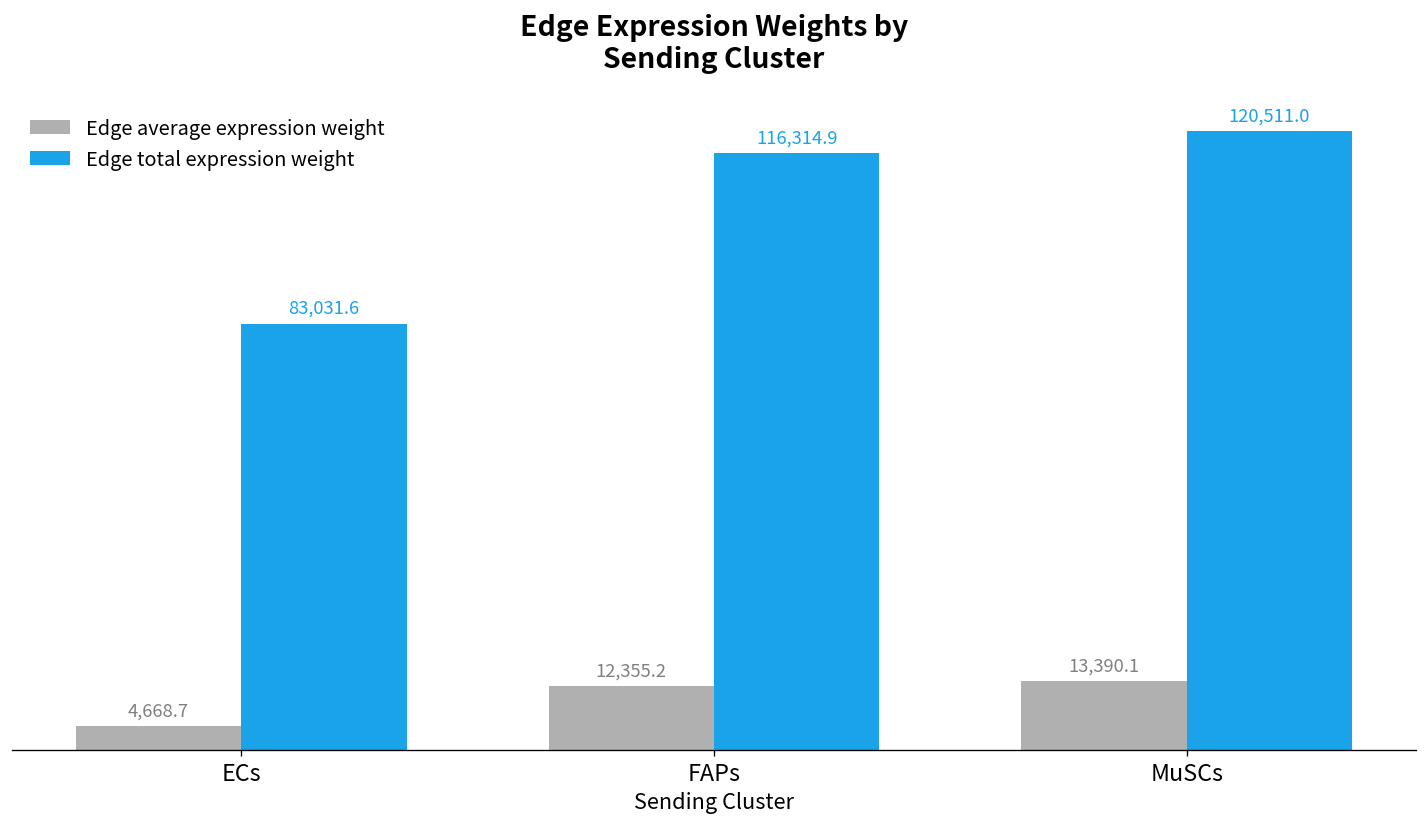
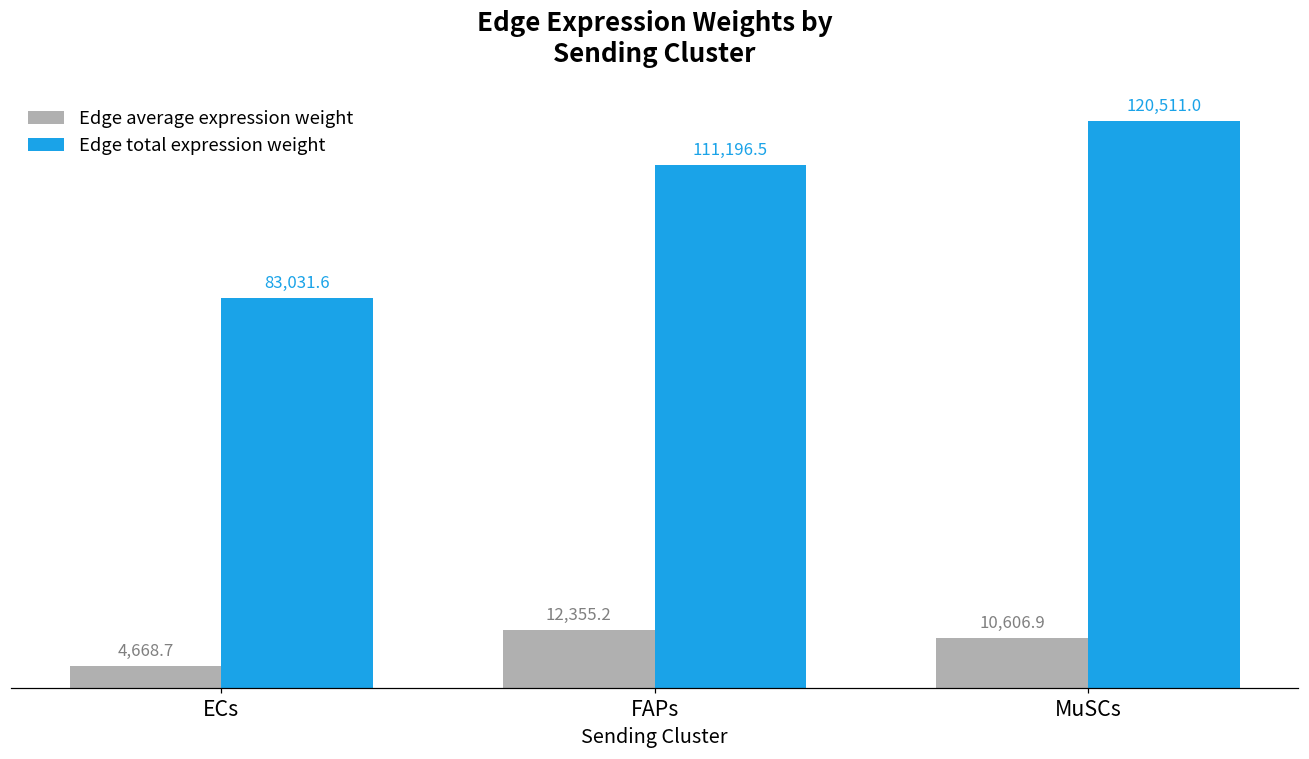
  {
    "Edge average expression weight": {
      "ECs": "4,668.7",
      "FAPs": "12,355.2",
-     "MuSCs": "13,390.1"
+     "MuSCs": "10,606.9"
    },
    "Edge total expression weight": {
      "ECs": "83,031.6",
-     "FAPs": "116,314.9",
+     "FAPs": "111,196.5",
      "MuSCs": "120,511.0"
    }
  }
